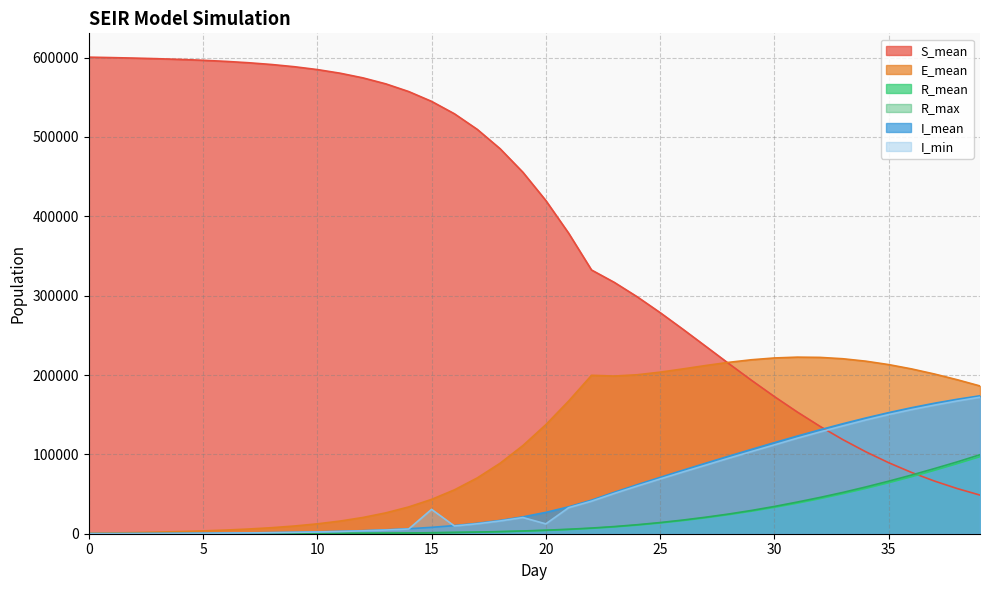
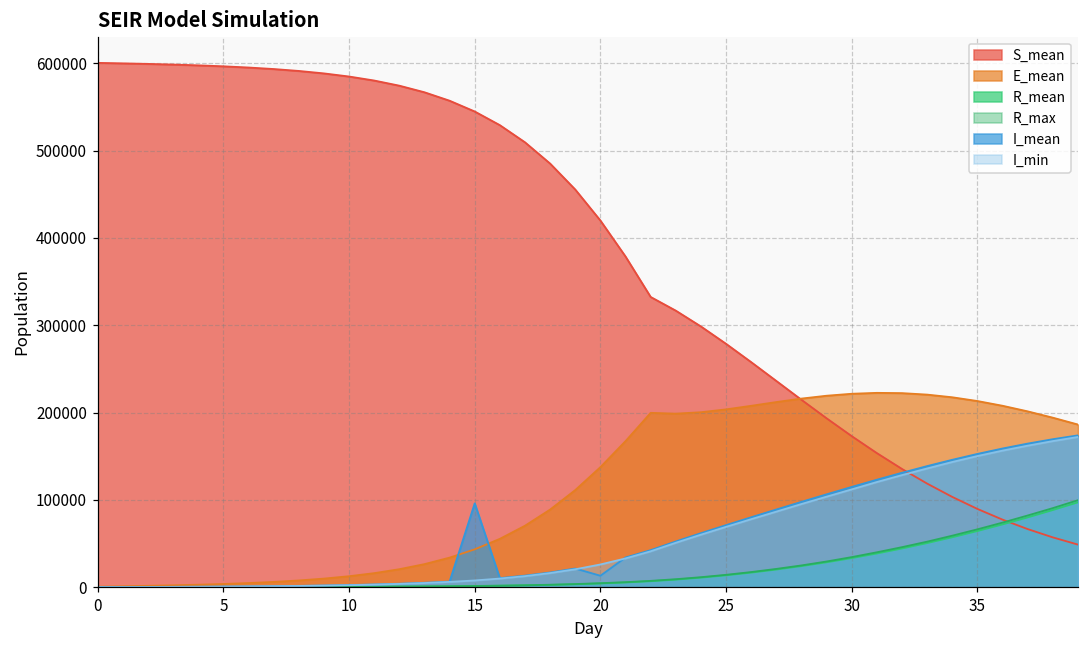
  {
    "I_mean": {
-     "15": 10000,
-     "20": 30000
+     "15": 100000,
+     "20": 10000
    },
    "I_min": {
-     "15": 30000,
-     "20": 10000
+     "15": 10000,
+     "20": 30000
    }
  }
